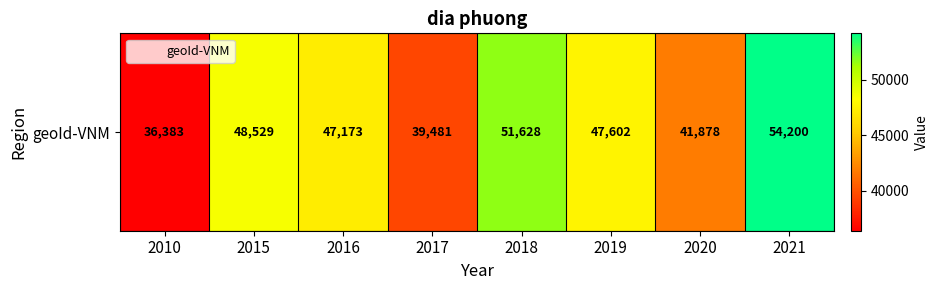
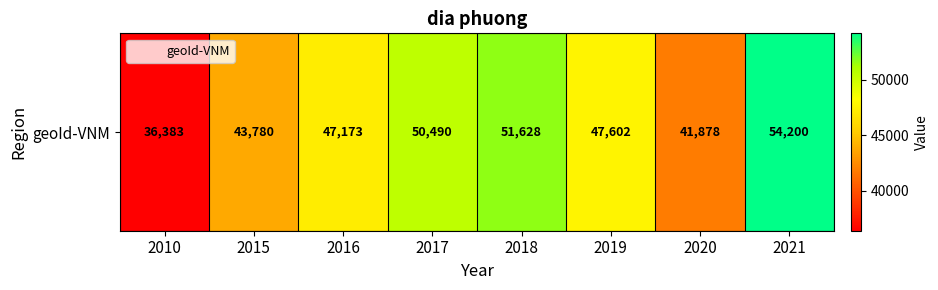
  {
    "geoId-VNM": {
      "2010": "36,383",
-     "2015": "48,529",
+     "2015": "43,780",
      "2016": "47,173",
-     "2017": "39,481",
+     "2017": "50,490",
      "2018": "51,628",
      "2019": "47,602",
      "2020": "41,878",
      "2021": "54,200"
    }
  }
